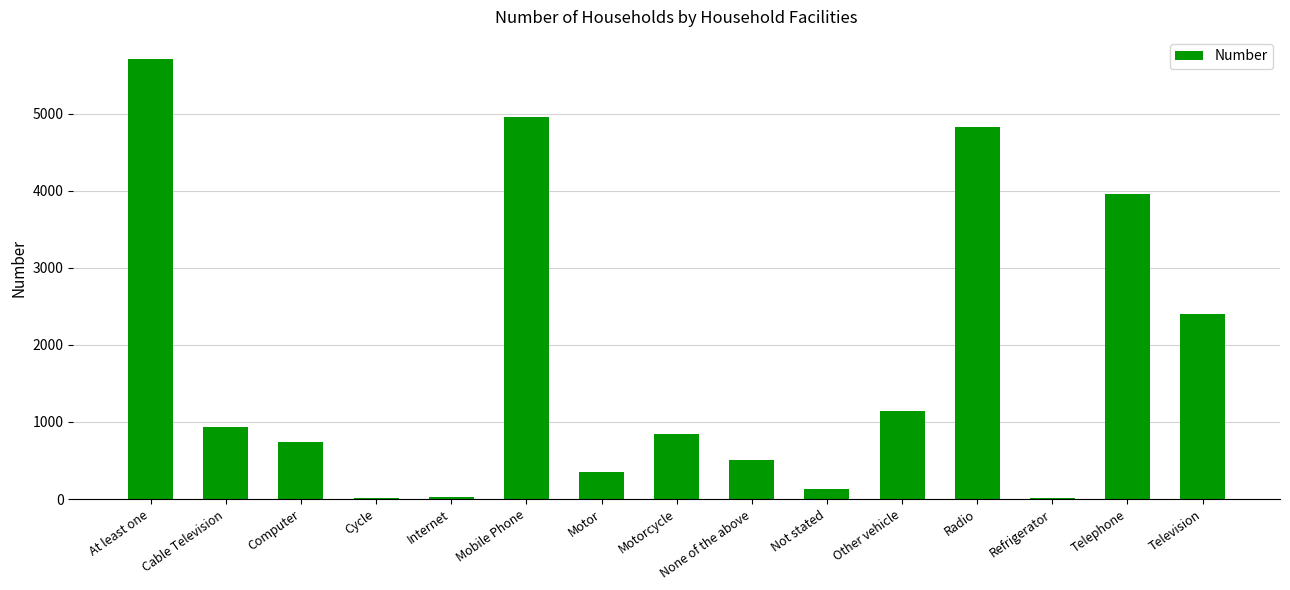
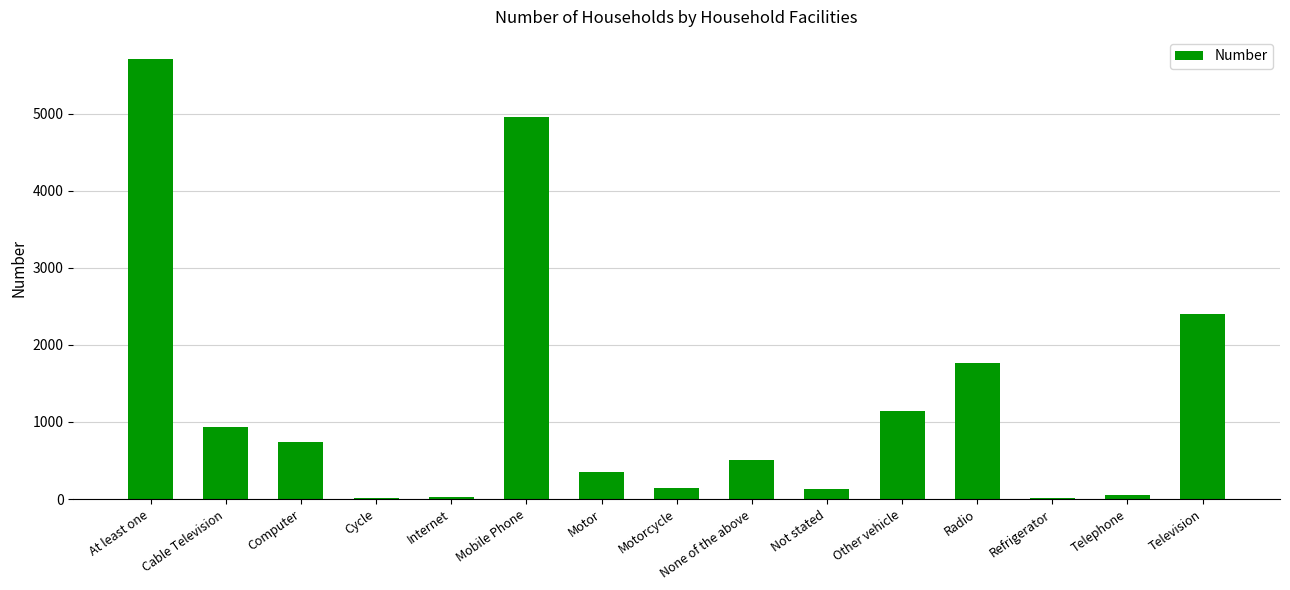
  {
    "At least one": 5700,
    "Cable Television": 900,
    "Computer": 700,
    "Mobile Phone": 5000,
    "Motor": 400,
-   "Motorcycle": 800,
+   "Motorcycle": 100,
    "None of the above": 500,
    "Not stated": 100,
    "Other vehicle": 1100,
-   "Radio": 4800,
-   "Telephone": 4000,
+   "Radio": 1800,
+   "Telephone": 100,
    "Television": 2400
  }
